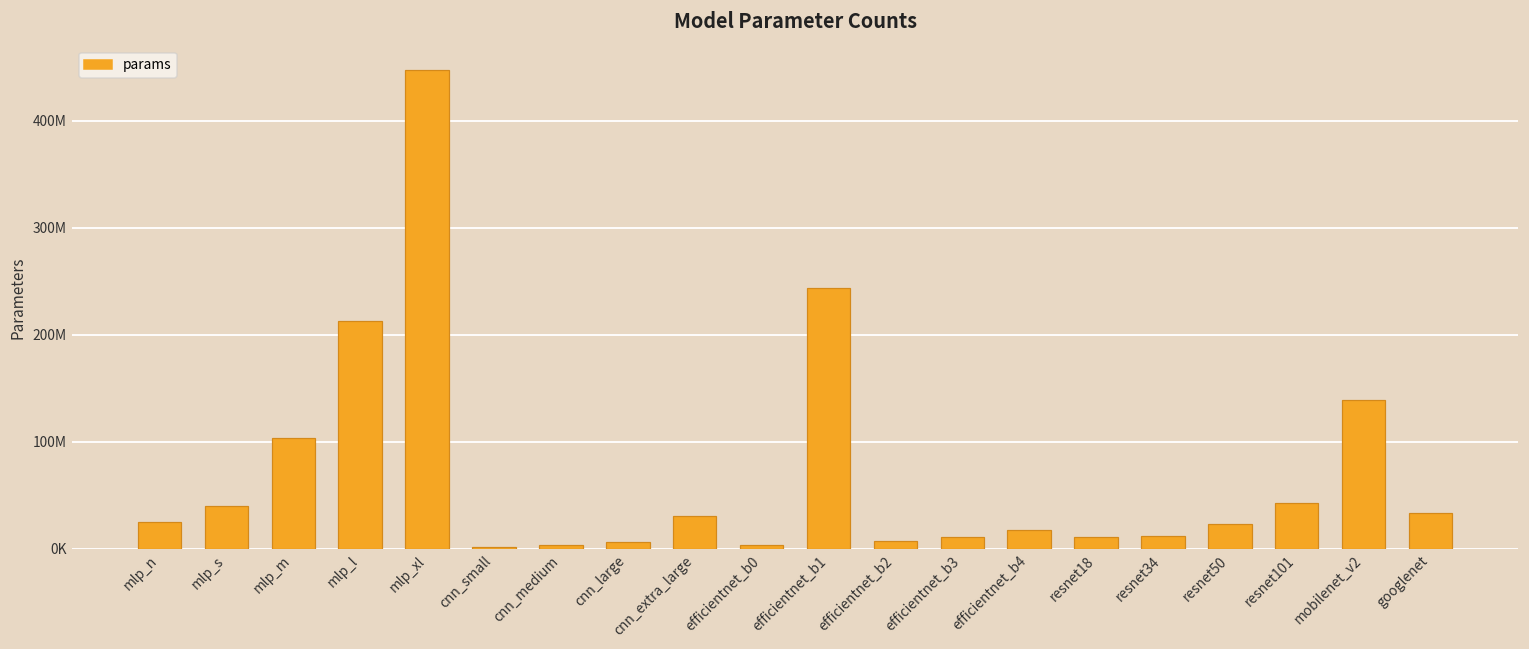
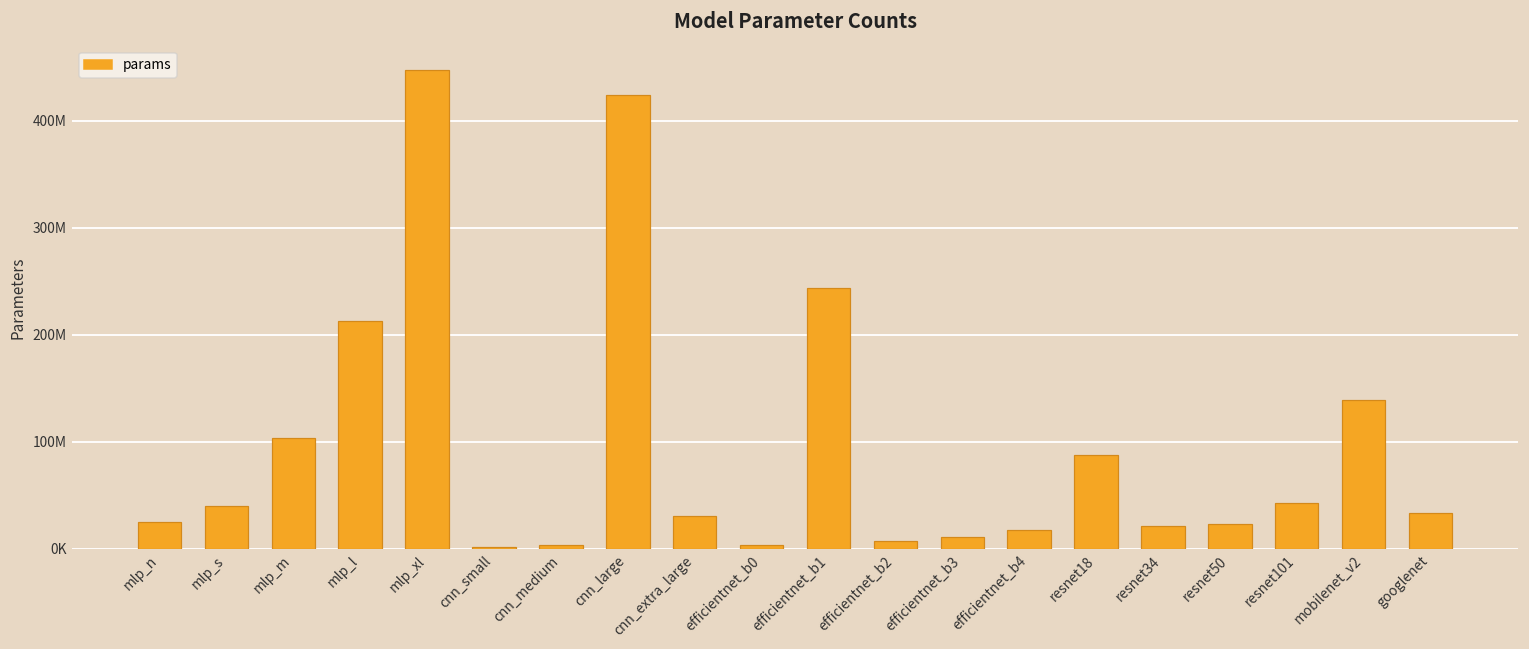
  {
    "mlp_n": 30000000,
    "mlp_s": 40000000,
    "mlp_m": 100000000,
    "mlp_l": 210000000,
    "mlp_xl": 450000000,
    "cnn_medium": 0,
-   "cnn_large": 10000000,
+   "cnn_large": 420000000,
    "cnn_extra_large": 30000000,
    "efficientnet_b0": 0,
    "efficientnet_b1": 240000000,
    "efficientnet_b2": 10000000,
    "efficientnet_b3": 10000000,
    "efficientnet_b4": 20000000,
-   "resnet18": 10000000,
-   "resnet34": 10000000,
+   "resnet18": 90000000,
+   "resnet34": 20000000,
    "resnet50": 20000000,
    "resnet101": 40000000,
    "mobilenet_v2": 140000000,
    "googlenet": 30000000
  }
